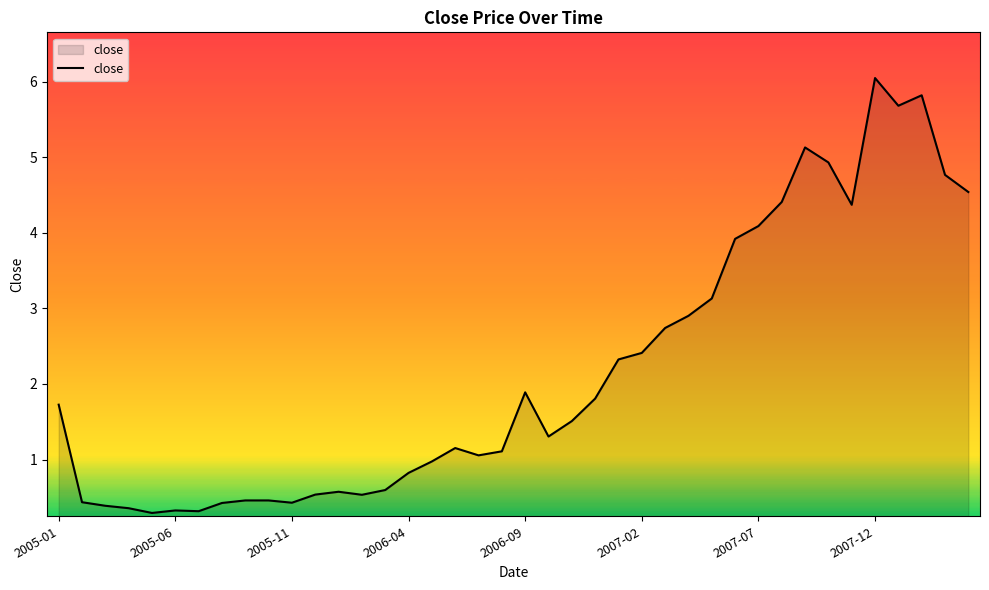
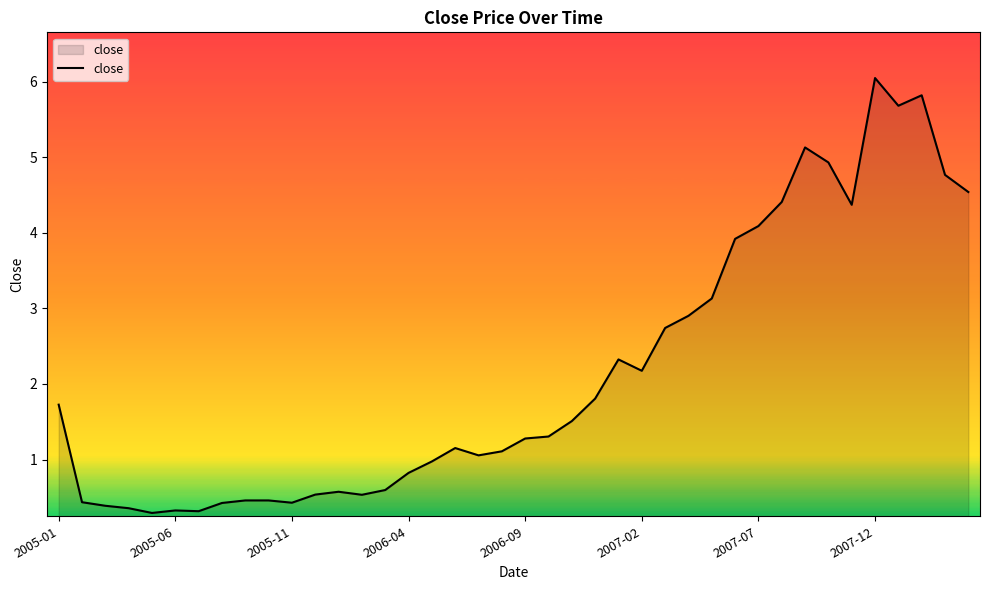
  {
    "2005-01": 1.7,
    "2005-06": 0.3,
    "2005-11": 0.4,
    "2006-04": 0.8,
-   "2006-09": 1.9,
-   "2007-02": 2.4,
+   "2006-09": 1.3,
+   "2007-02": 2.2,
    "2007-07": 4.1,
    "2007-12": 6.0
  }
